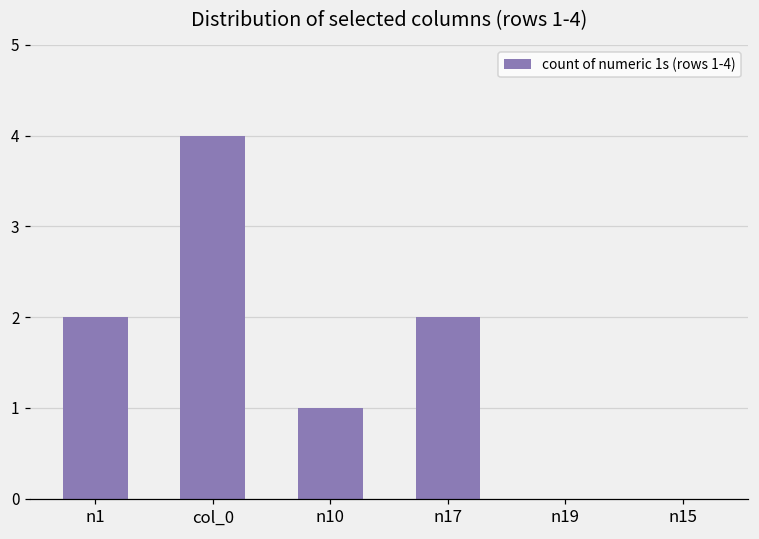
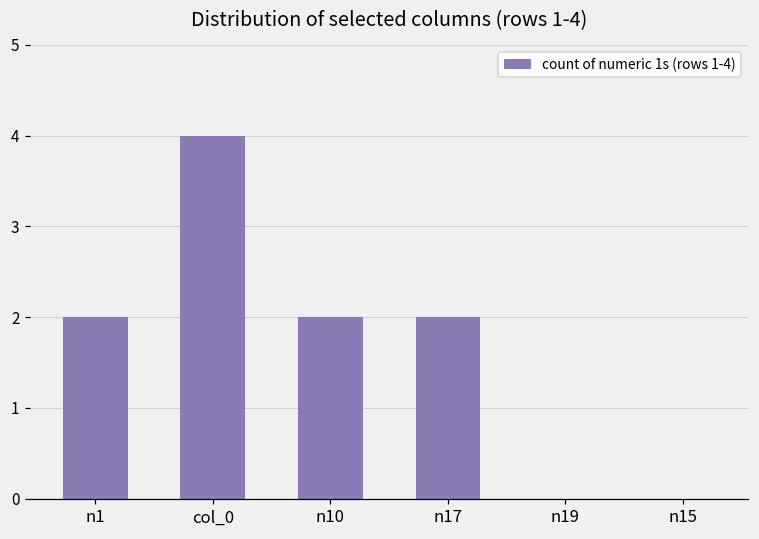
  {
    "n1": 2,
    "col_0": 4,
-   "n10": 1,
+   "n10": 2,
    "n17": 2,
    "n19": 0,
    "n15": 0
  }
